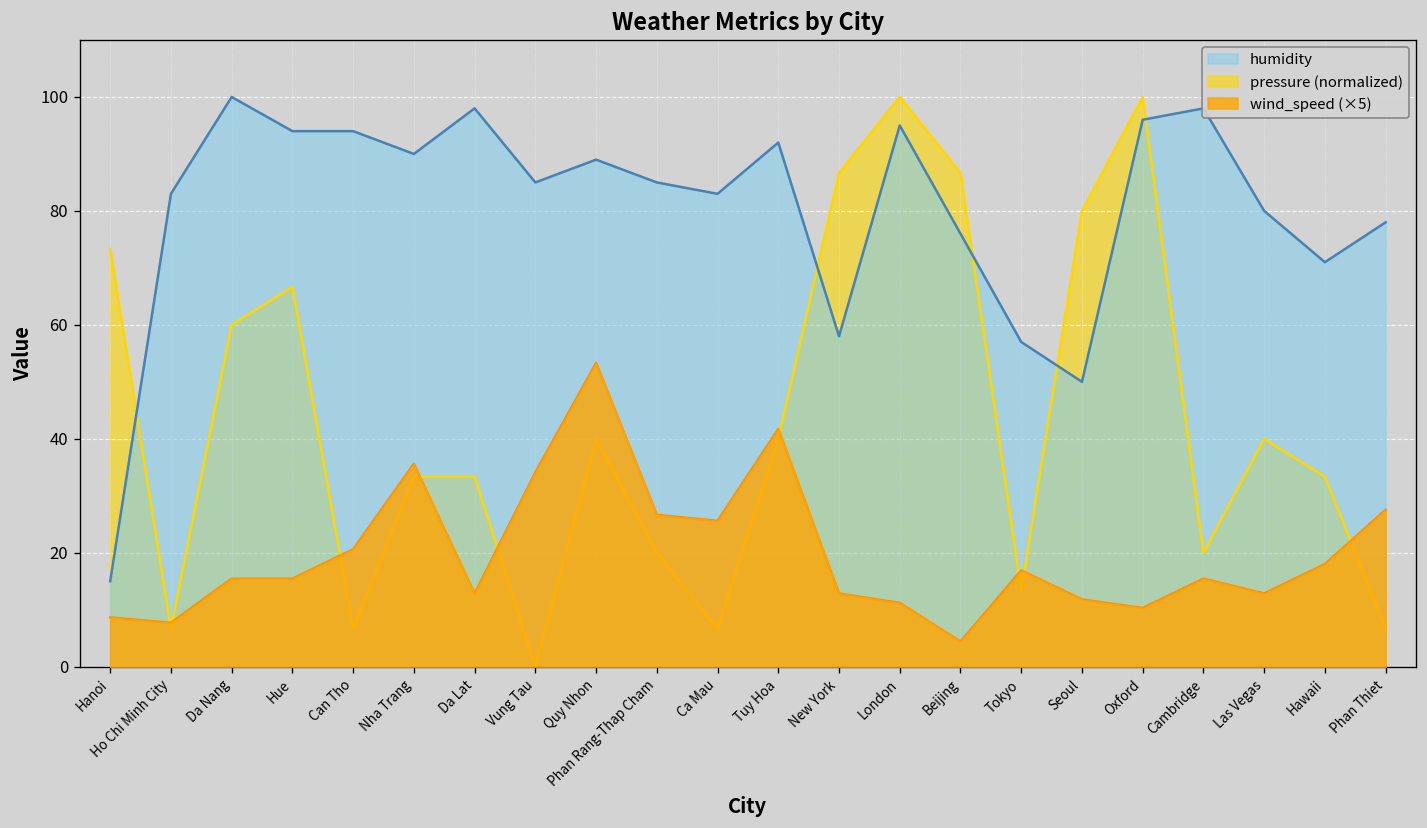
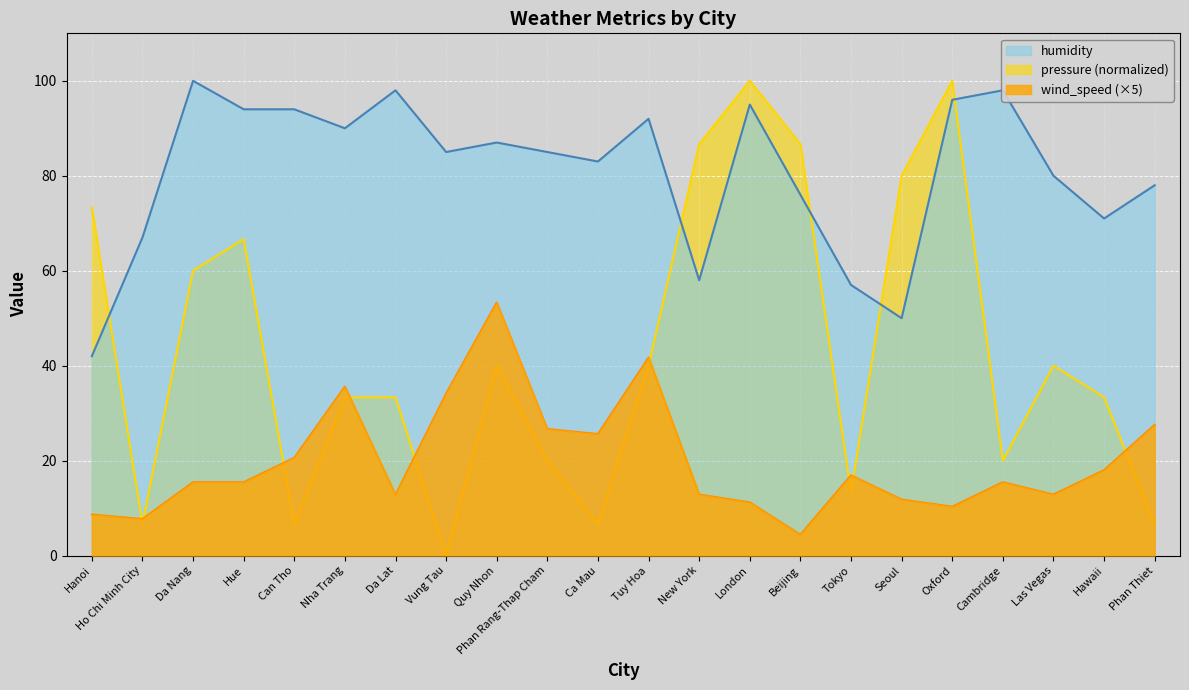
  {
    "humidity": {
-     "Hanoi": 15,
-     "Ho Chi Minh City": 83,
+     "Hanoi": 42,
+     "Ho Chi Minh City": 67,
      "Da Nang": 100,
      "Hue": 94,
      "Can Tho": 94,
      "Nha Trang": 90,
      "Da Lat": 98,
      "Vung Tau": 85,
-     "Quy Nhon": 89,
+     "Quy Nhon": 87,
      "Phan Rang-Thap Cham": 85,
      "Ca Mau": 83,
      "Tuy Hoa": 92,
      "New York": 58,
      "London": 95,
      "Beijing": 76,
      "Tokyo": 57,
      "Seoul": 50,
      "Oxford": 96,
      "Las Vegas": 80,
      "Hawaii": 71,
      "Phan Thiet": 78
    }
  }
